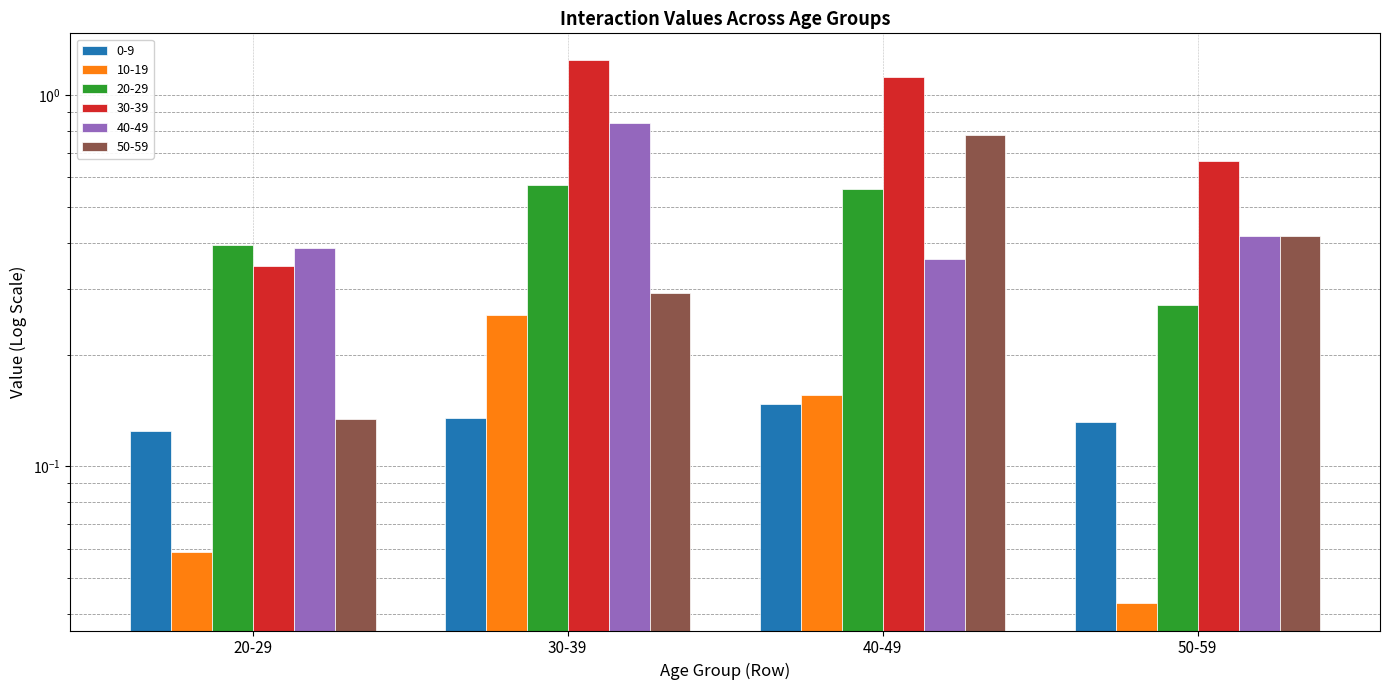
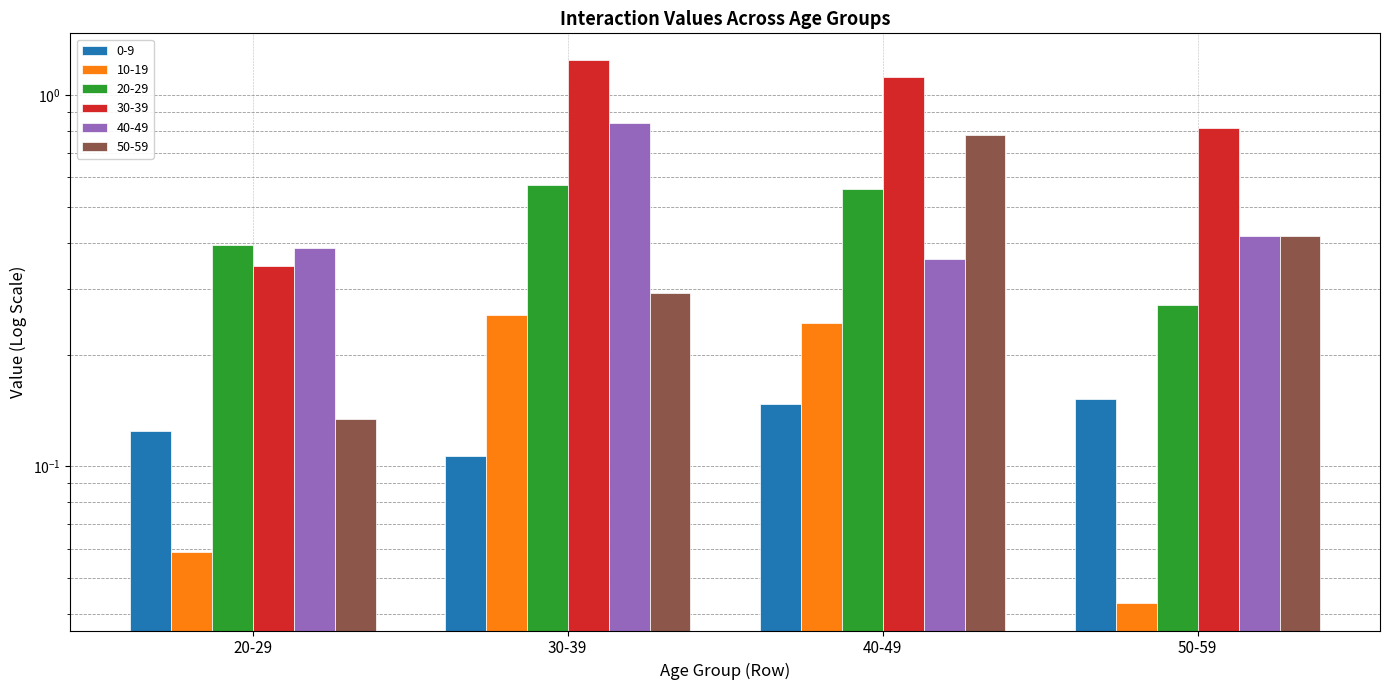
  {
    "0-9": {
      "20-29": 0.124,
-     "30-39": 0.135,
+     "30-39": 0.107,
      "40-49": 0.147,
-     "50-59": 0.132
+     "50-59": 0.152
    },
    "10-19": {
      "20-29": 0.059,
      "30-39": 0.26,
-     "40-49": 0.156,
+     "40-49": 0.24,
      "50-59": 0.043
    },
    "20-29": {
      "20-29": 0.39,
      "30-39": 0.57,
      "40-49": 0.56,
      "50-59": 0.27
    },
    "30-39": {
      "20-29": 0.35,
      "30-39": 1.24,
      "40-49": 1.12,
-     "50-59": 0.66
+     "50-59": 0.81
    },
    "40-49": {
      "20-29": 0.39,
      "30-39": 0.84,
      "40-49": 0.36,
      "50-59": 0.42
    },
    "50-59": {
      "20-29": 0.134,
      "30-39": 0.29,
      "40-49": 0.78,
      "50-59": 0.42
    }
  }
